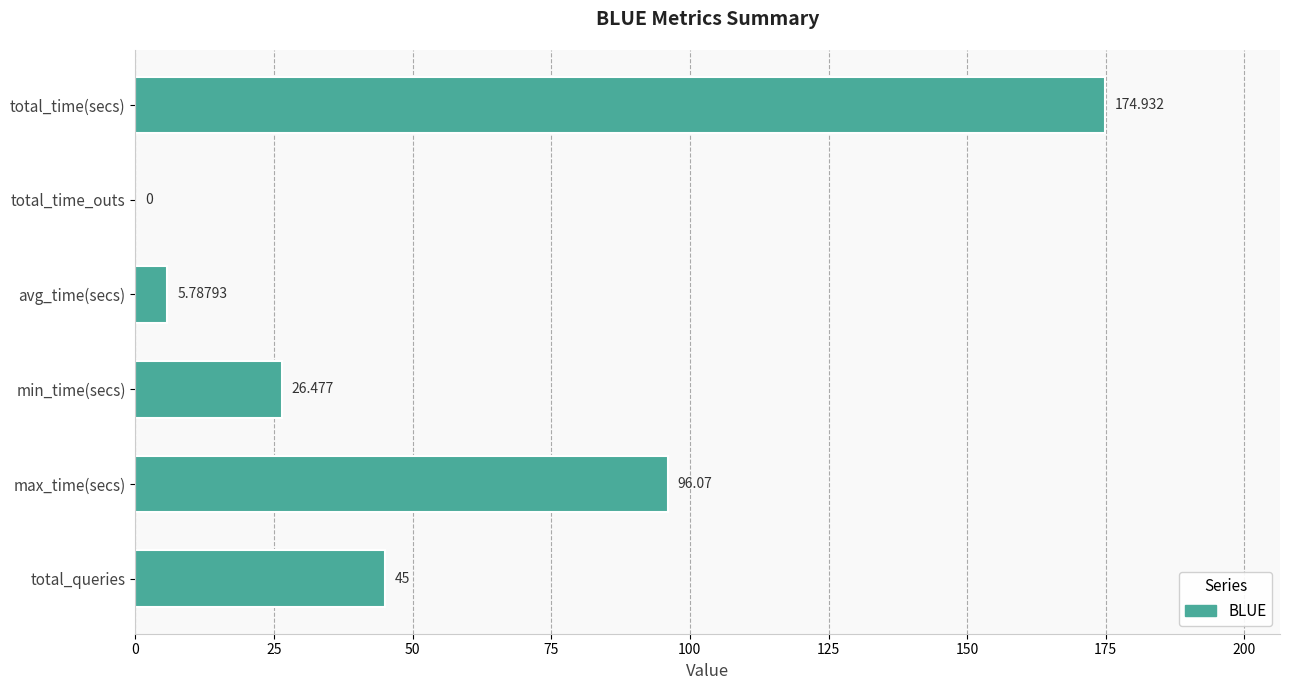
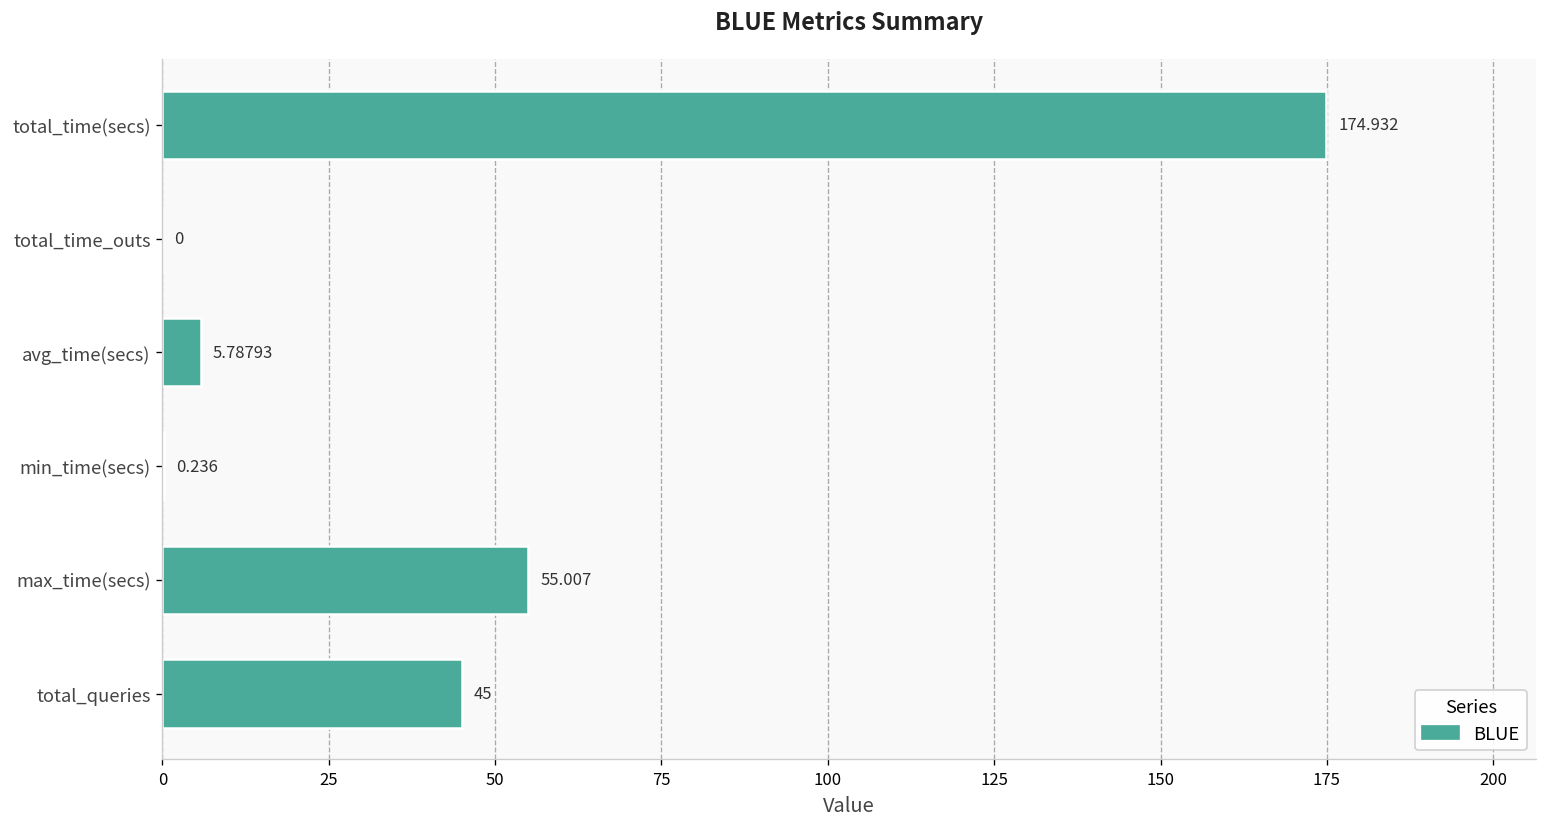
  {
    "total_time(secs)": 174.932,
    "total_time_outs": 0,
    "avg_time(secs)": 5.78793,
-   "min_time(secs)": 26.477,
-   "max_time(secs)": 96.07,
+   "min_time(secs)": 0.236,
+   "max_time(secs)": 55.007,
    "total_queries": 45
  }
